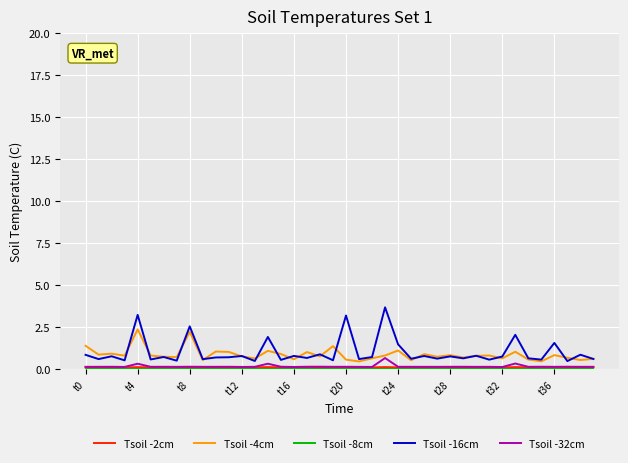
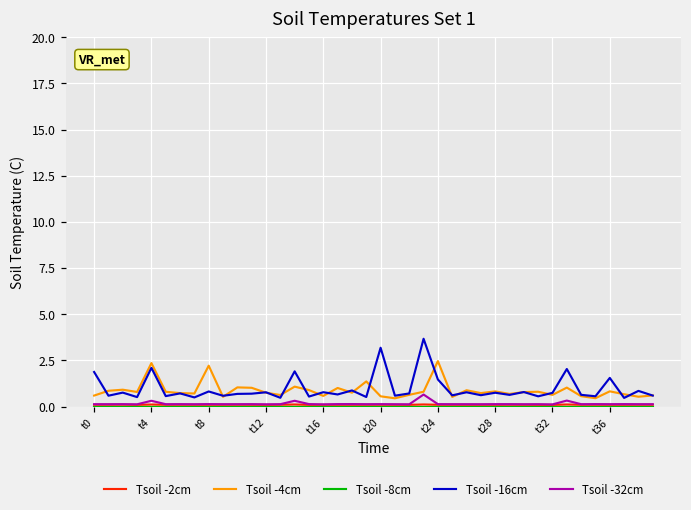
  {
    "Tsoil -4cm": {
-     "t0": 1.4,
+     "t0": 0.6,
      "t4": 2.4,
      "t8": 2.2,
      "t16": 0.6,
      "t20": 0.6,
-     "t24": 1.1,
+     "t24": 2.5,
      "t36": 0.8
    },
    "Tsoil -16cm": {
-     "t0": 0.8,
-     "t4": 3.2,
-     "t8": 2.5,
+     "t0": 1.9,
+     "t4": 2.1,
+     "t8": 0.8,
      "t16": 0.8,
      "t20": 3.2,
      "t24": 1.5,
      "t36": 1.6
    },
    "Tsoil -32cm": {
      "t4": 0.3
    }
  }
